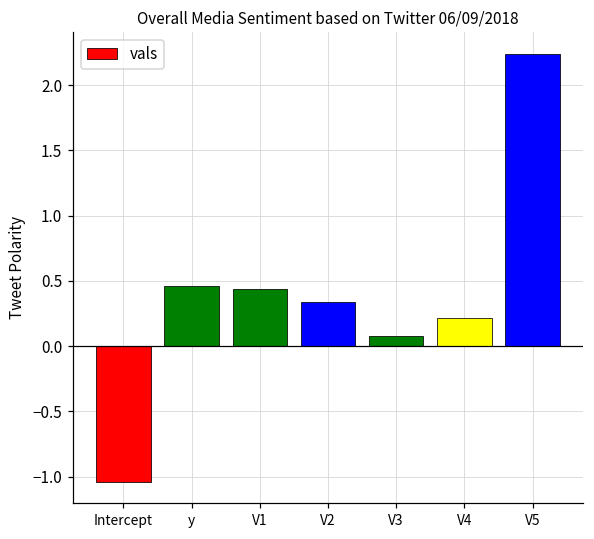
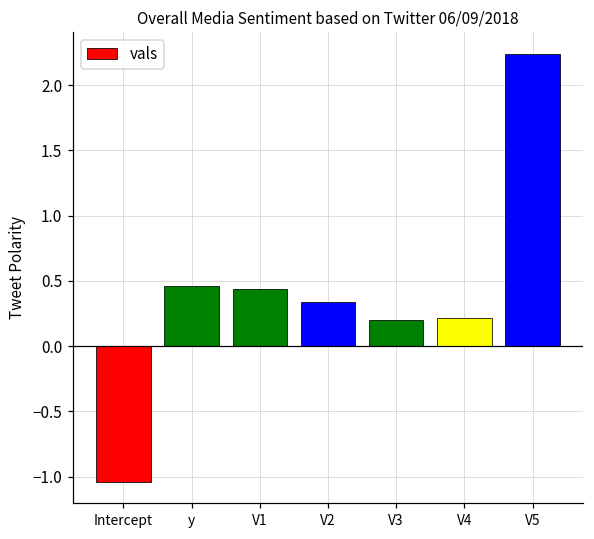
  {
    "Intercept": -1.04,
    "y": 0.46,
    "V1": 0.44,
    "V2": 0.34,
-   "V3": 0.08,
+   "V3": 0.20,
    "V4": 0.21,
    "V5": 2.24
  }
